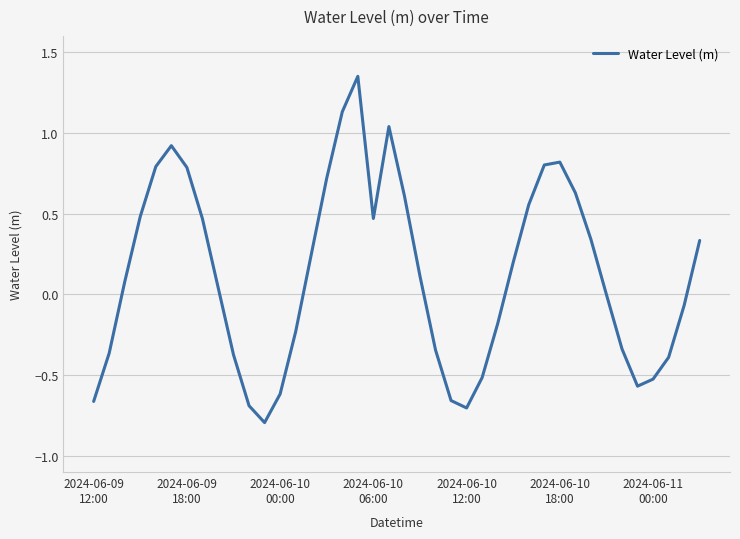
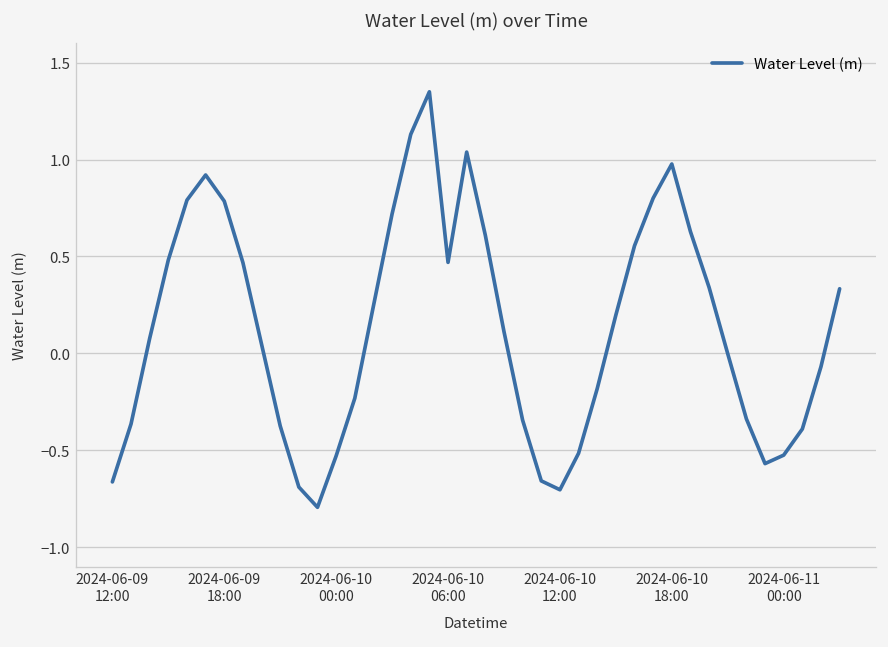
  {
    "2024-06-09 12:00": -0.66,
    "2024-06-09 18:00": 0.79,
-   "2024-06-10 00:00": -0.62,
+   "2024-06-10 00:00": -0.53,
    "2024-06-10 06:00": 0.47,
    "2024-06-10 12:00": -0.70,
-   "2024-06-10 18:00": 0.82,
+   "2024-06-10 18:00": 0.98,
    "2024-06-11 00:00": -0.52
  }
